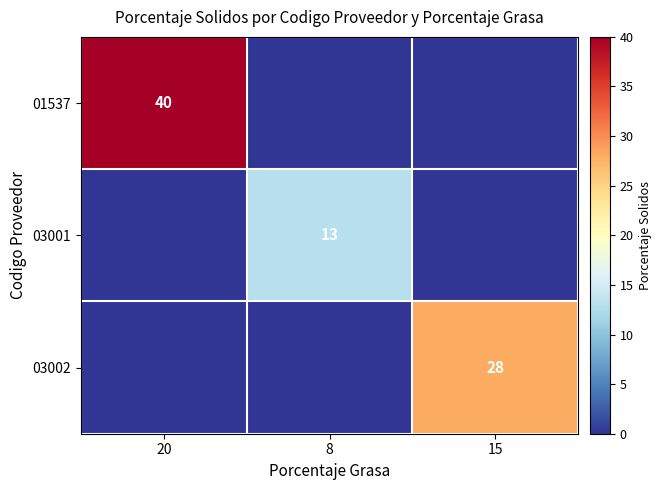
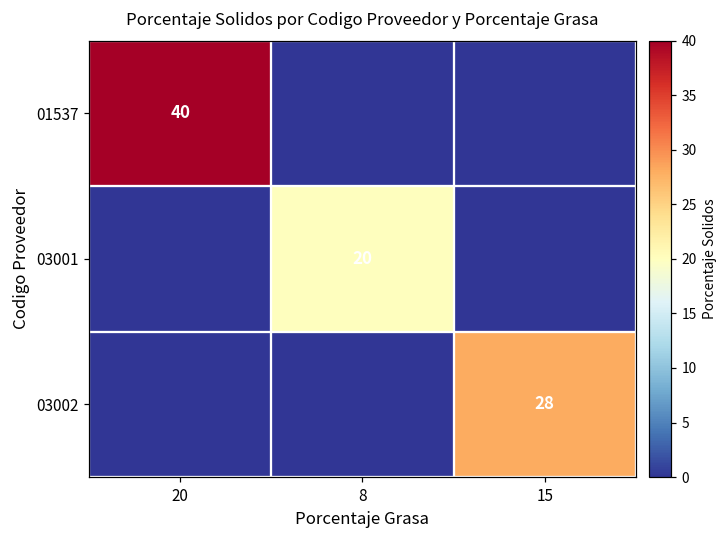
  {
    "01537": {
      "20": 40
    },
    "03001": {
-     "8": 13
+     "8": 20
    },
    "03002": {
      "15": 28
    }
  }
